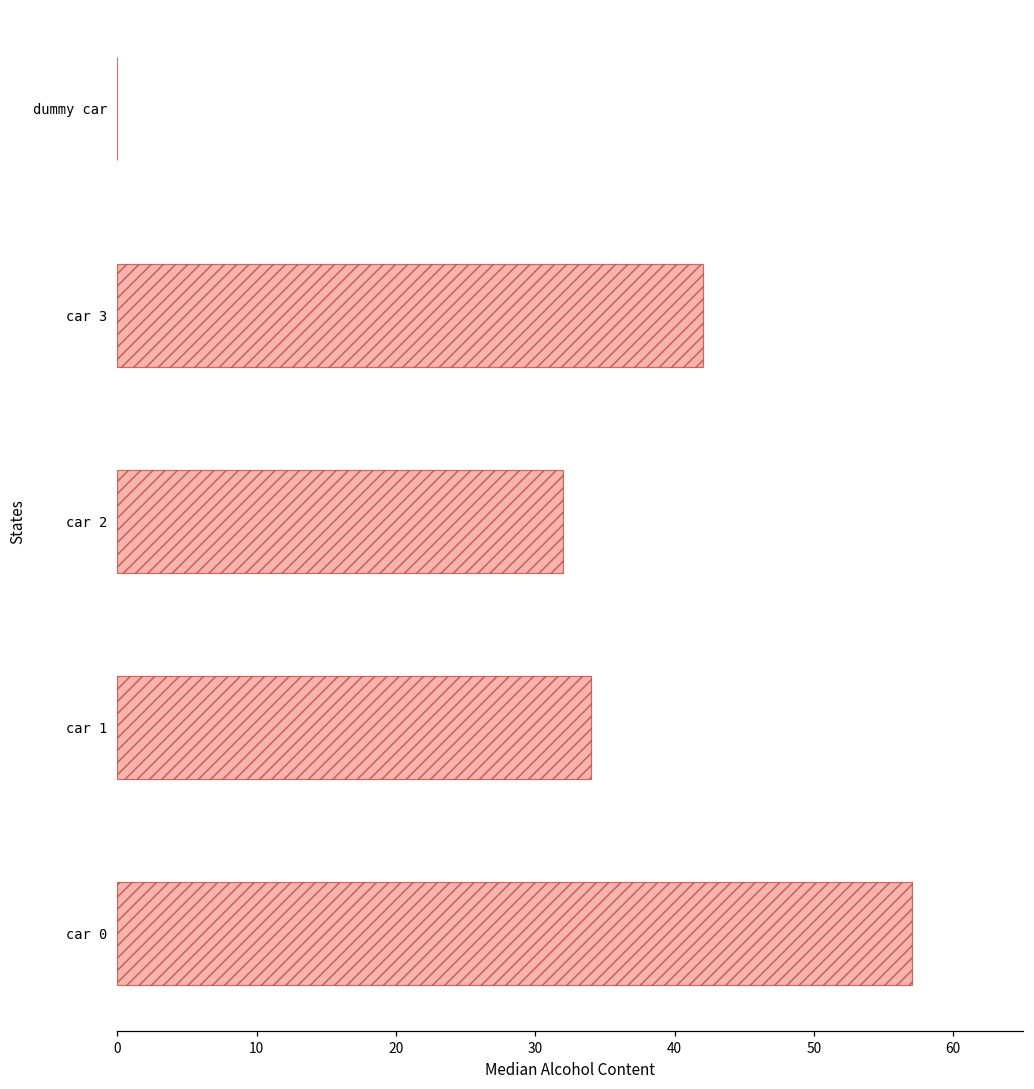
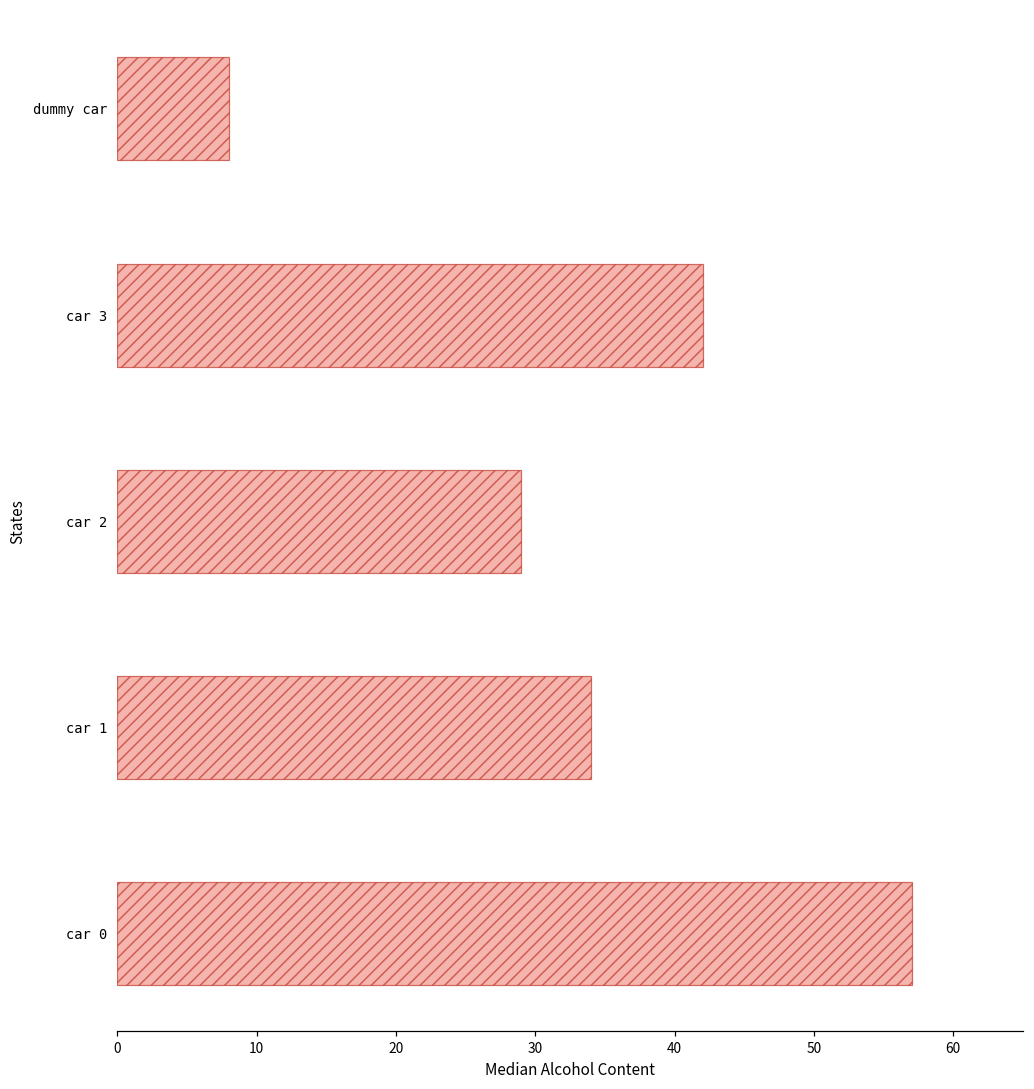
  {
-   "dummy car": 0,
+   "dummy car": 8,
    "car 3": 42,
-   "car 2": 32,
+   "car 2": 29,
    "car 1": 34,
    "car 0": 57
  }
